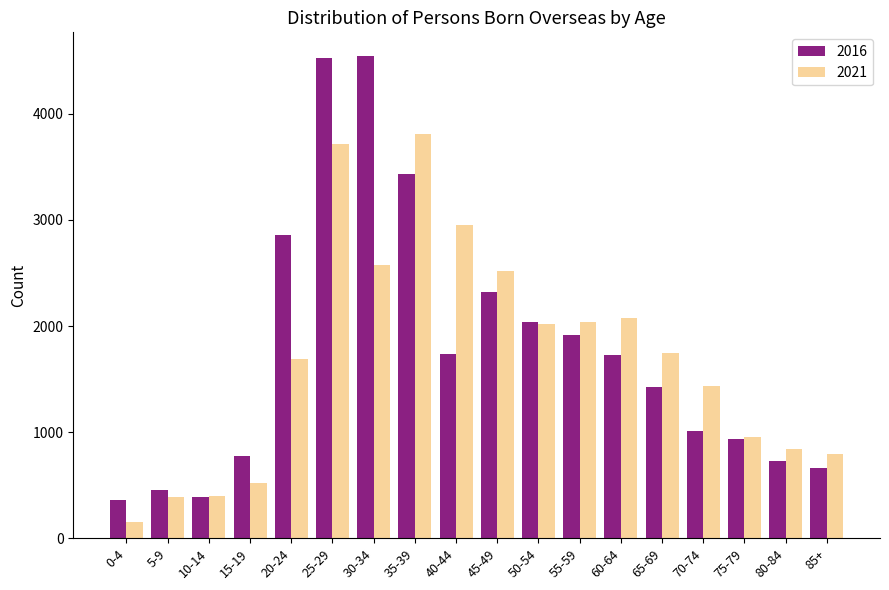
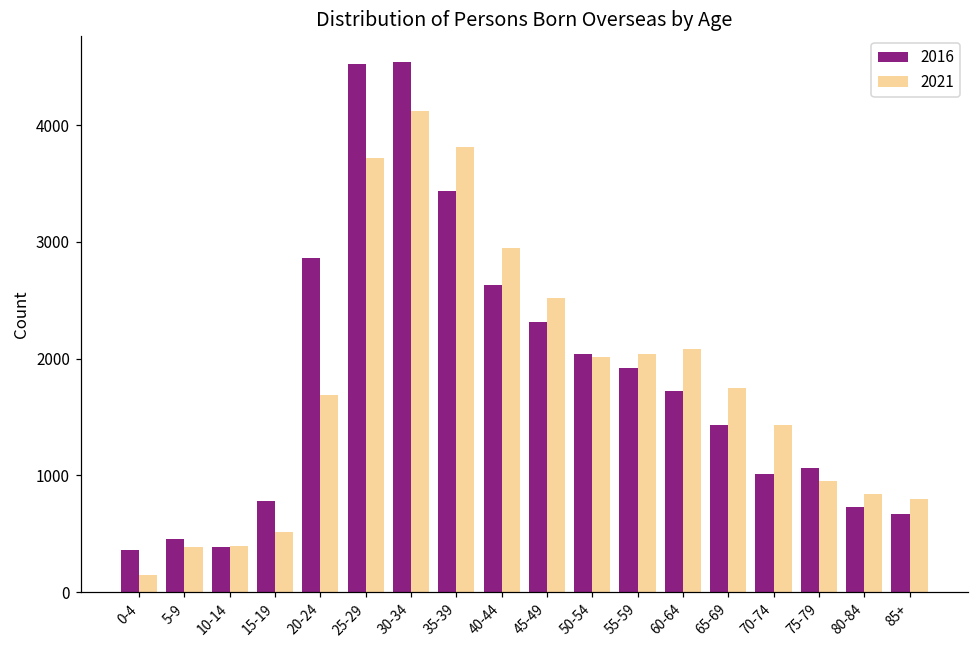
  {
    "2016": {
      "0-4": 360,
      "5-9": 450,
      "10-14": 390,
      "15-19": 780,
      "20-24": 2860,
      "25-29": 4530,
      "30-34": 4540,
      "35-39": 3430,
-     "40-44": 1730,
+     "40-44": 2630,
      "45-49": 2320,
      "50-54": 2040,
      "55-59": 1920,
      "60-64": 1720,
      "65-69": 1430,
      "70-74": 1010,
-     "75-79": 930,
+     "75-79": 1070,
      "80-84": 730,
      "85+": 670
    },
    "2021": {
      "0-4": 150,
      "5-9": 390,
      "10-14": 400,
      "15-19": 520,
      "20-24": 1690,
      "25-29": 3720,
-     "30-34": 2570,
+     "30-34": 4120,
      "35-39": 3810,
      "40-44": 2950,
      "45-49": 2520,
      "50-54": 2020,
      "55-59": 2040,
      "60-64": 2080,
      "65-69": 1750,
      "70-74": 1440,
      "75-79": 960,
      "80-84": 840,
      "85+": 790
    }
  }
